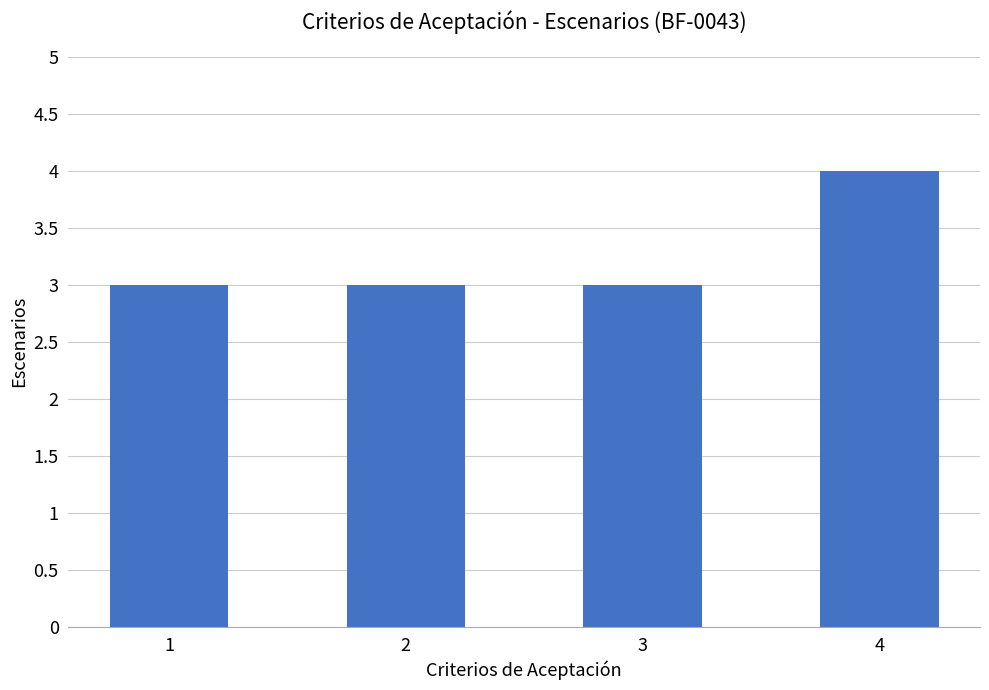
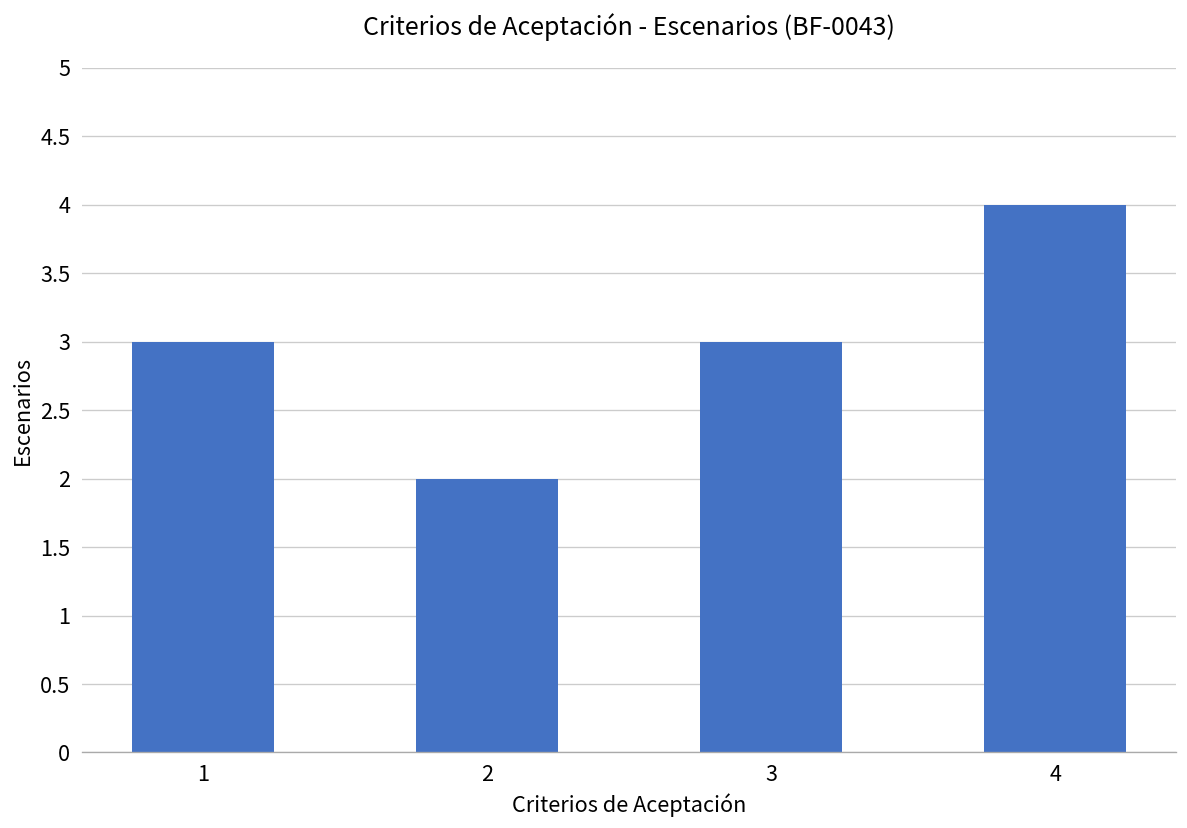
  {
    "1": 3,
-   "2": 3,
+   "2": 2,
    "3": 3,
    "4": 4
  }
